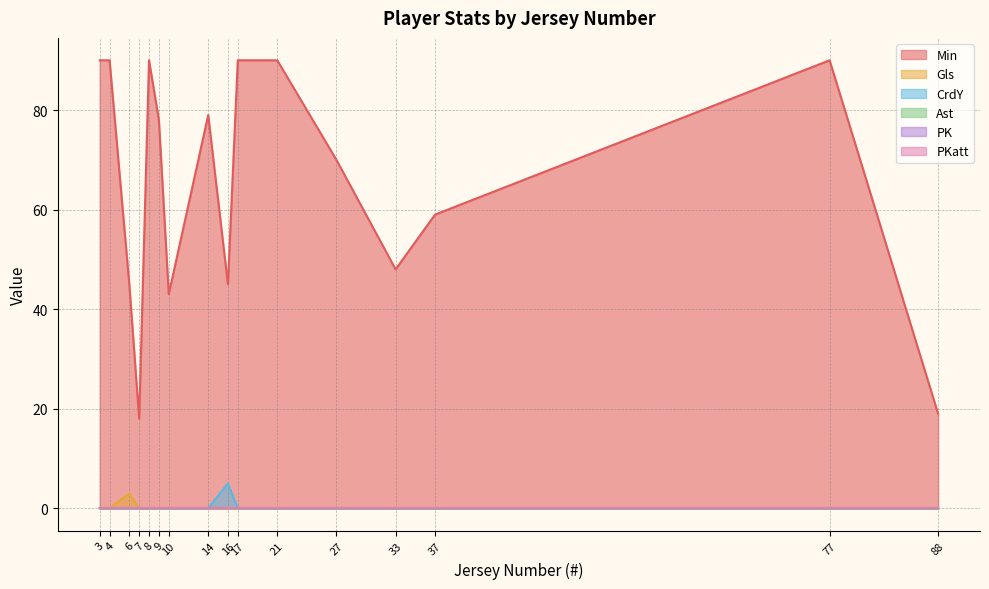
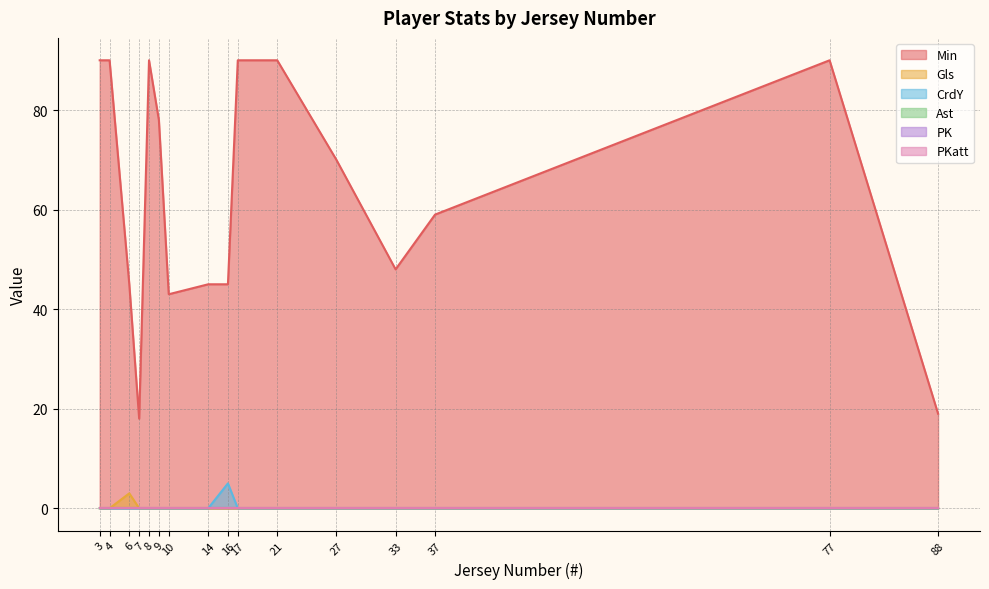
  {
    "Min": {
      "3": 90,
      "4": 90,
      "6": 45,
      "7": 18,
      "8": 90,
      "9": 78,
      "10": 43,
-     "14": 79,
+     "14": 45,
      "16": 45,
      "17": 90,
      "21": 90,
      "27": 70,
      "33": 48,
      "37": 59,
      "77": 90,
      "88": 19
    },
    "Gls": {
      "6": 3
    },
    "CrdY": {
      "16": 5
    }
  }
